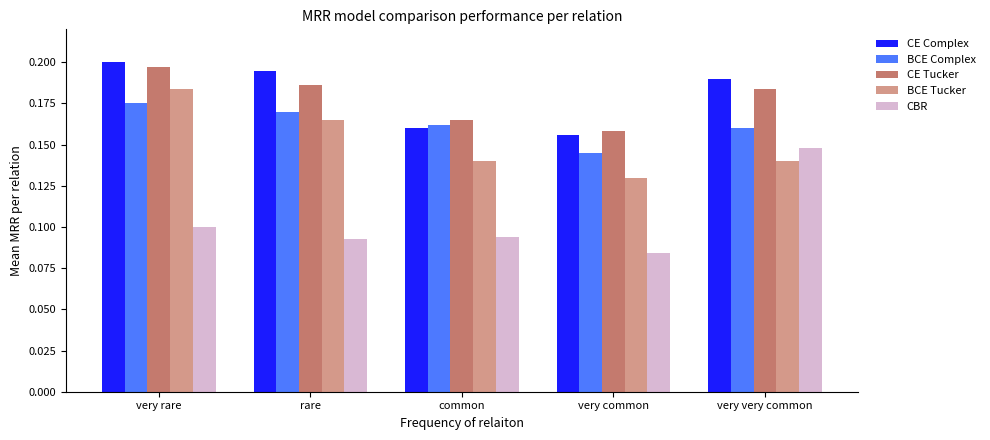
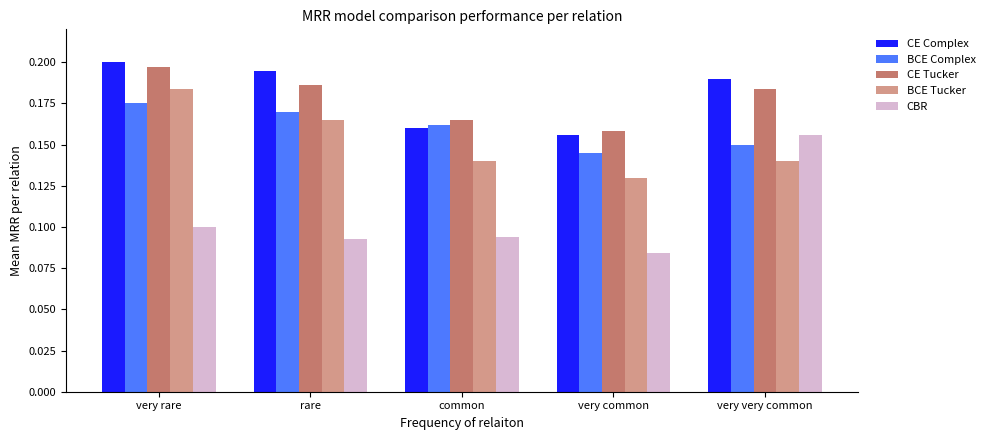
  {
    "CE Complex": {
      "very rare": 0.200,
      "rare": 0.195,
      "common": 0.160,
      "very common": 0.156,
      "very very common": 0.190
    },
    "BCE Complex": {
      "very rare": 0.175,
      "rare": 0.17,
      "common": 0.162,
      "very common": 0.145,
-     "very very common": 0.16
+     "very very common": 0.15
    },
    "CBR": {
      "very rare": 0.100,
      "rare": 0.093,
      "common": 0.094,
      "very common": 0.084,
-     "very very common": 0.148
+     "very very common": 0.156
    }
  }
